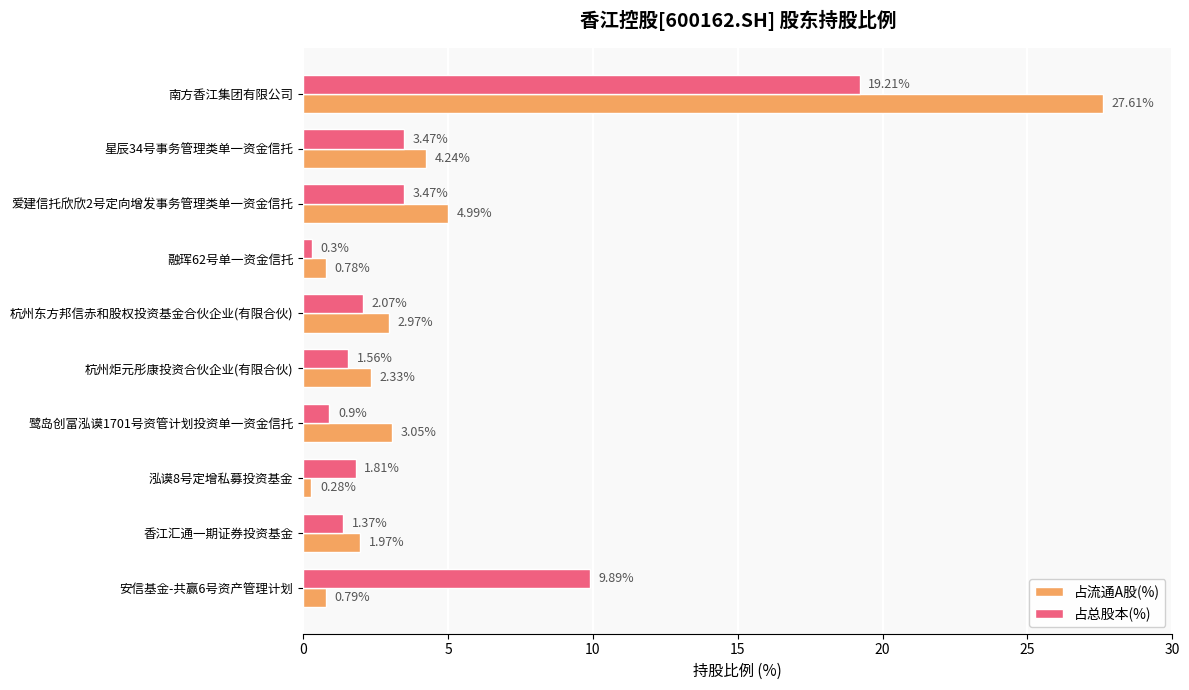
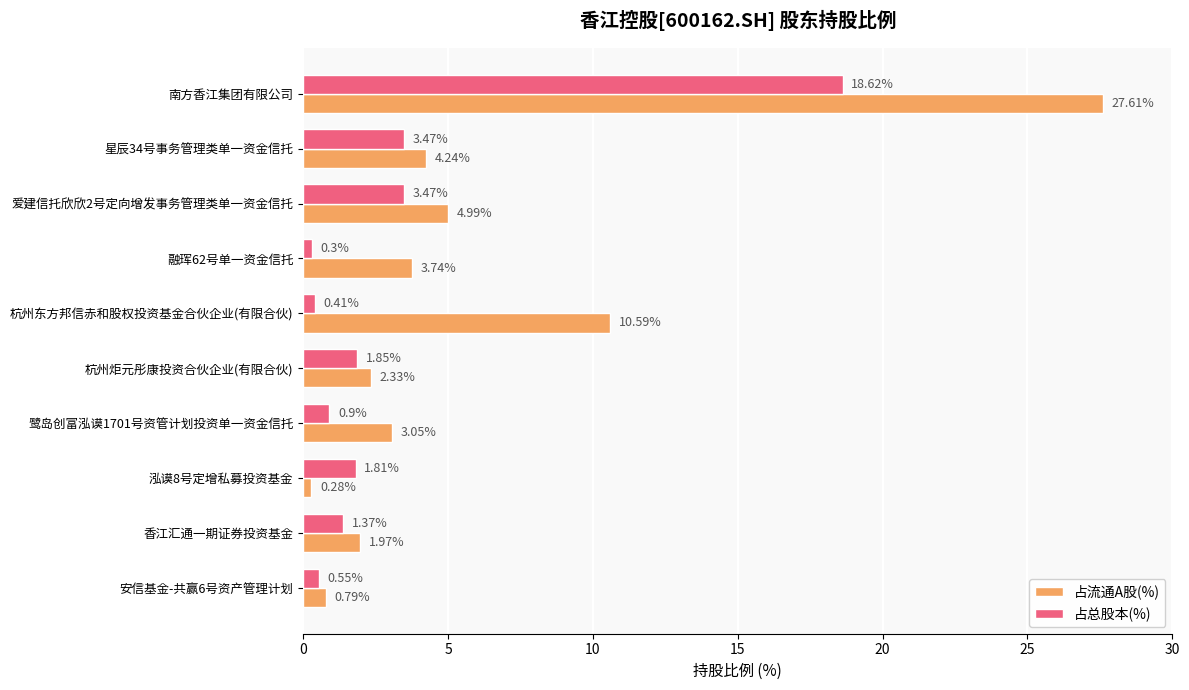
  {
    "占流通A股(%)": {
      "南方香江集团有限公司": "27.61%",
      "星辰34号事务管理类单一资金信托": "4.24%",
      "爱建信托欣欣2号定向增发事务管理类单一资金信托": "4.99%",
-     "融珲62号单一资金信托": "0.78%",
-     "杭州东方邦信赤和股权投资基金合伙企业(有限合伙)": "2.97%",
+     "融珲62号单一资金信托": "3.74%",
+     "杭州东方邦信赤和股权投资基金合伙企业(有限合伙)": "10.59%",
      "杭州炬元彤康投资合伙企业(有限合伙)": "2.33%",
      "鹭岛创富泓谟1701号资管计划投资单一资金信托": "3.05%",
      "泓谟8号定增私募投资基金": "0.28%",
      "香江汇通一期证券投资基金": "1.97%",
      "安信基金-共赢6号资产管理计划": "0.79%"
    },
    "占总股本(%)": {
-     "南方香江集团有限公司": "19.21%",
+     "南方香江集团有限公司": "18.62%",
      "星辰34号事务管理类单一资金信托": "3.47%",
      "爱建信托欣欣2号定向增发事务管理类单一资金信托": "3.47%",
      "融珲62号单一资金信托": "0.3%",
-     "杭州东方邦信赤和股权投资基金合伙企业(有限合伙)": "2.07%",
-     "杭州炬元彤康投资合伙企业(有限合伙)": "1.56%",
+     "杭州东方邦信赤和股权投资基金合伙企业(有限合伙)": "0.41%",
+     "杭州炬元彤康投资合伙企业(有限合伙)": "1.85%",
      "鹭岛创富泓谟1701号资管计划投资单一资金信托": "0.9%",
      "泓谟8号定增私募投资基金": "1.81%",
      "香江汇通一期证券投资基金": "1.37%",
-     "安信基金-共赢6号资产管理计划": "9.89%"
+     "安信基金-共赢6号资产管理计划": "0.55%"
    }
  }
